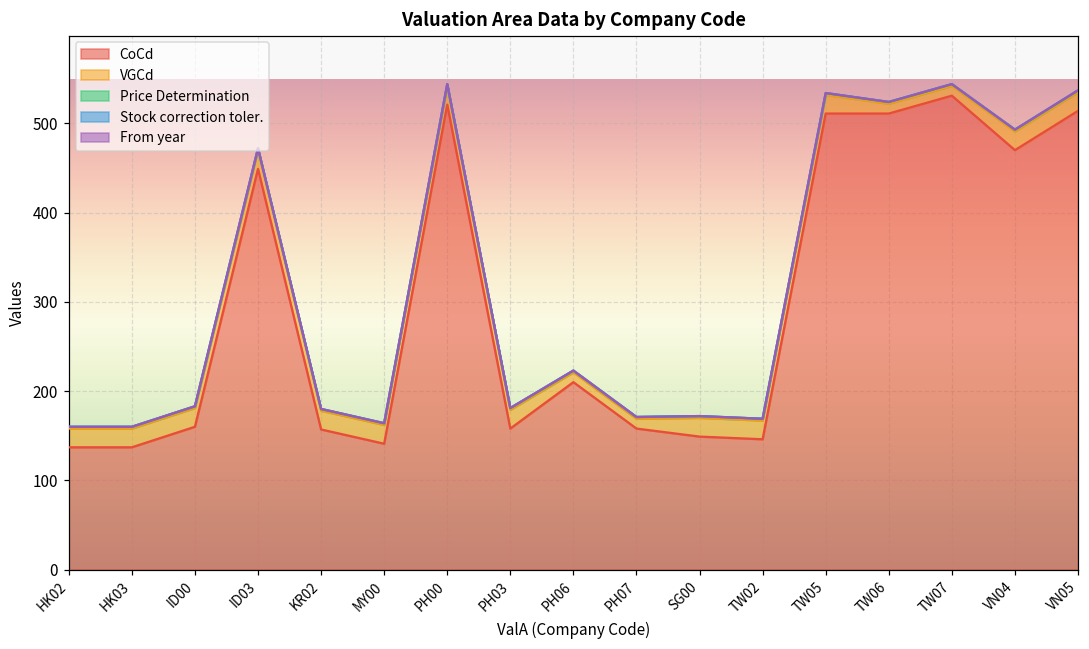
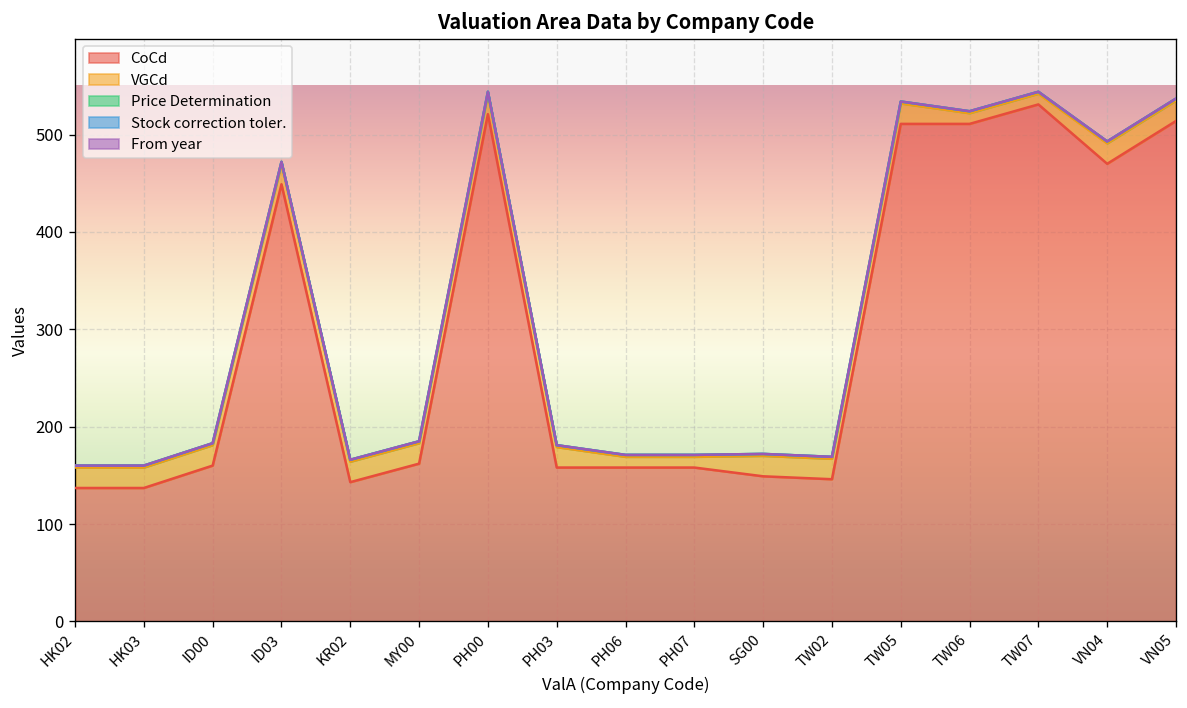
  {
    "CoCd": {
      "HK02": 140,
      "HK03": 140,
      "ID00": 160,
      "ID03": 450,
-     "KR02": 160,
-     "MY00": 140,
+     "KR02": 140,
+     "MY00": 160,
      "PH00": 520,
      "PH03": 160,
-     "PH06": 210,
+     "PH06": 160,
      "PH07": 160,
      "SG00": 150,
      "TW02": 150,
      "TW05": 510,
      "TW06": 510,
      "TW07": 530,
      "VN04": 470,
      "VN05": 510
    }
  }
